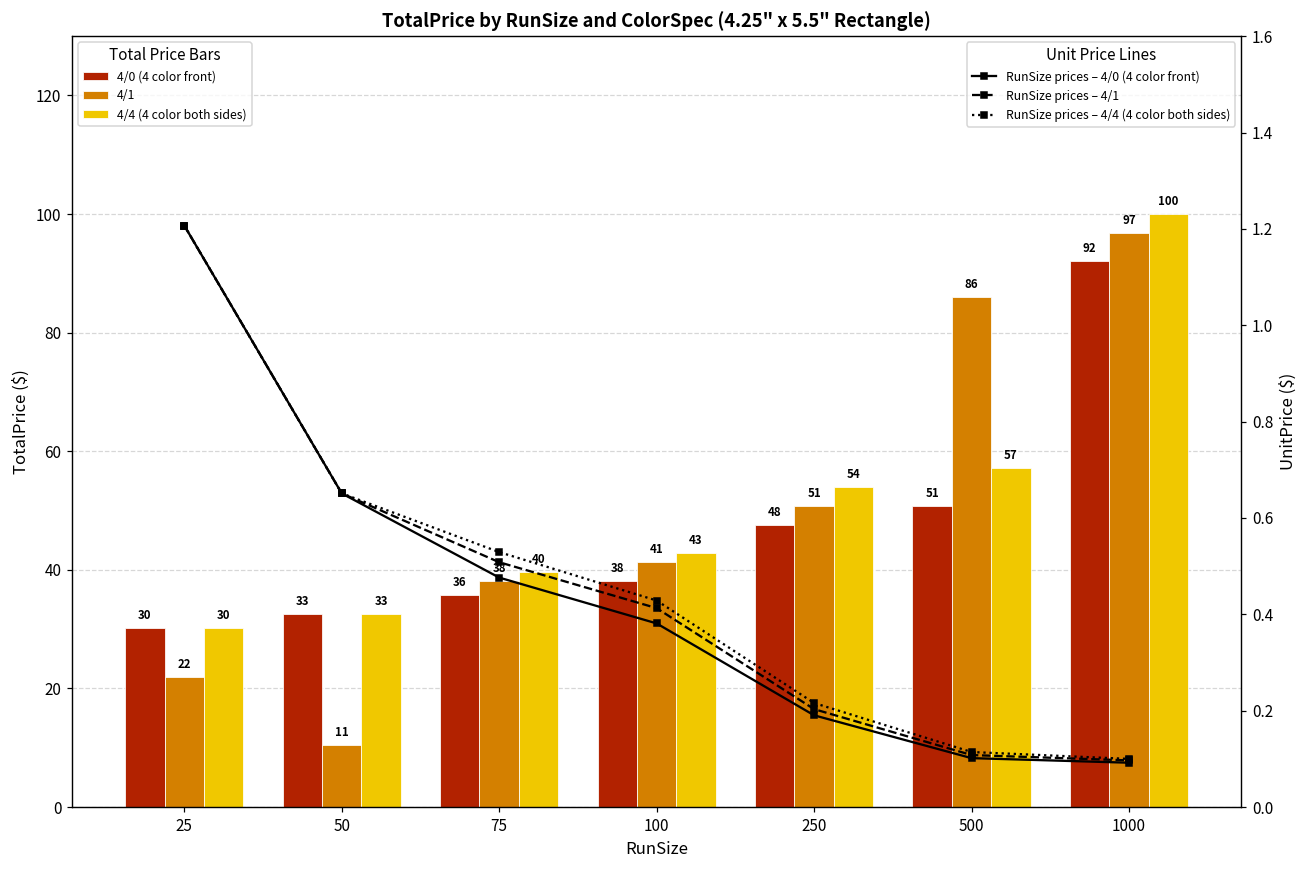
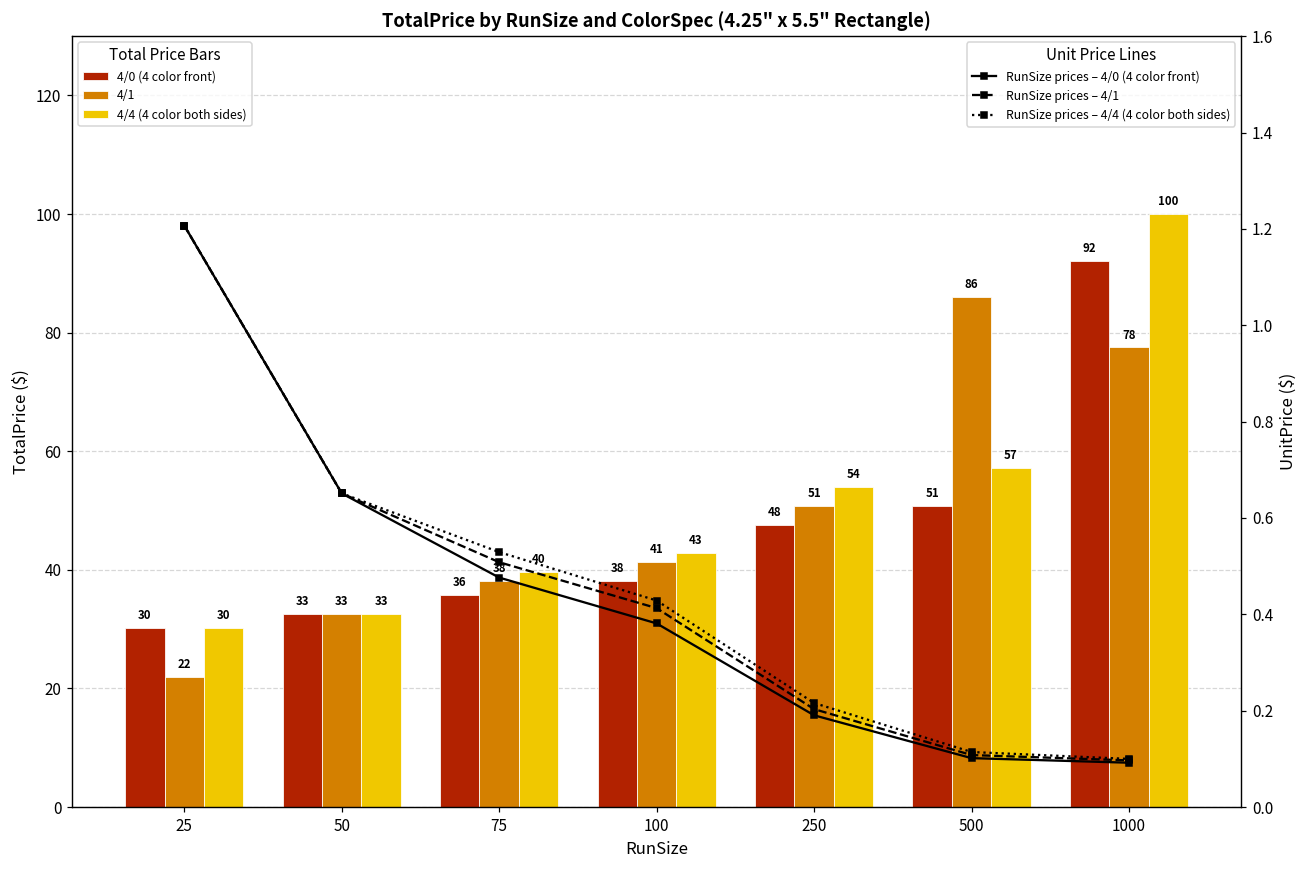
  {
    "4/0 (4 color front)": {
      "25": 30,
      "50": 33,
      "75": 36,
      "100": 38,
      "250": 48,
      "500": 51,
      "1000": 92
    },
    "4/1": {
      "25": 22,
-     "50": 11,
+     "50": 33,
      "100": 41,
      "250": 51,
      "500": 86,
-     "1000": 97
+     "1000": 78
    },
    "4/4 (4 color both sides)": {
      "25": 30,
      "50": 33,
      "75": 40,
      "100": 43,
      "250": 54,
      "500": 57,
      "1000": 100
    }
  }
